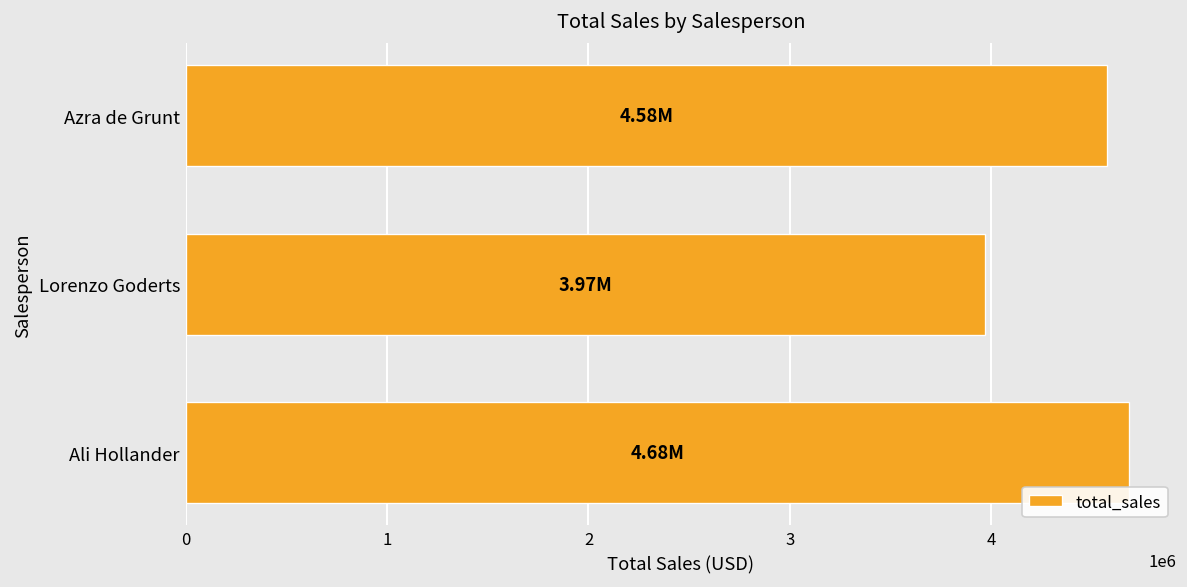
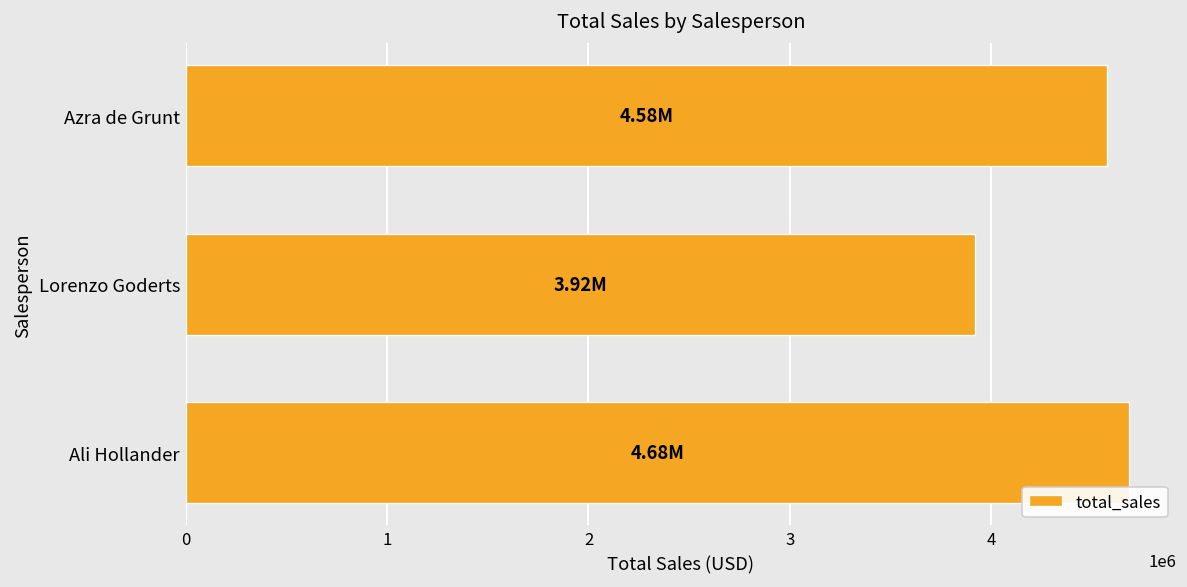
  {
    "Azra de Grunt": "4.58M",
-   "Lorenzo Goderts": "3.97M",
+   "Lorenzo Goderts": "3.92M",
    "Ali Hollander": "4.68M"
  }
